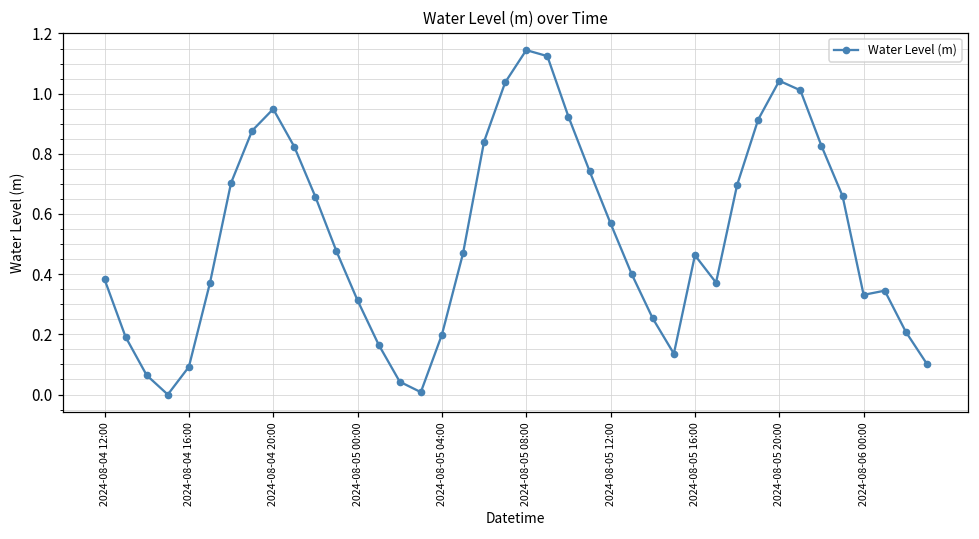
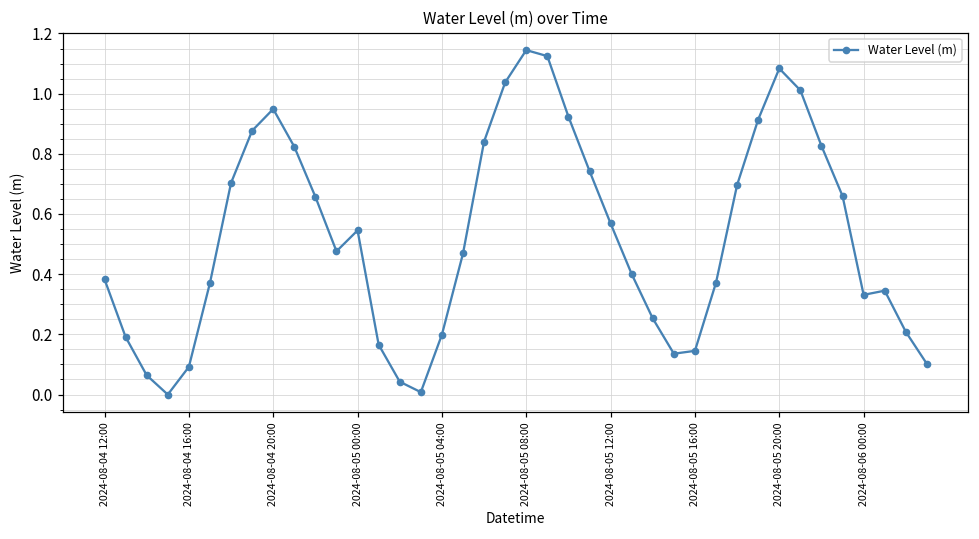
  {
    "2024-08-04 12:00": 0.38,
    "2024-08-04 16:00": 0.09,
    "2024-08-04 20:00": 0.95,
-   "2024-08-05 00:00": 0.31,
+   "2024-08-05 00:00": 0.55,
    "2024-08-05 04:00": 0.20,
    "2024-08-05 08:00": 1.14,
    "2024-08-05 12:00": 0.57,
-   "2024-08-05 16:00": 0.46,
-   "2024-08-05 20:00": 1.04,
+   "2024-08-05 16:00": 0.15,
+   "2024-08-05 20:00": 1.08,
    "2024-08-06 00:00": 0.33
  }
